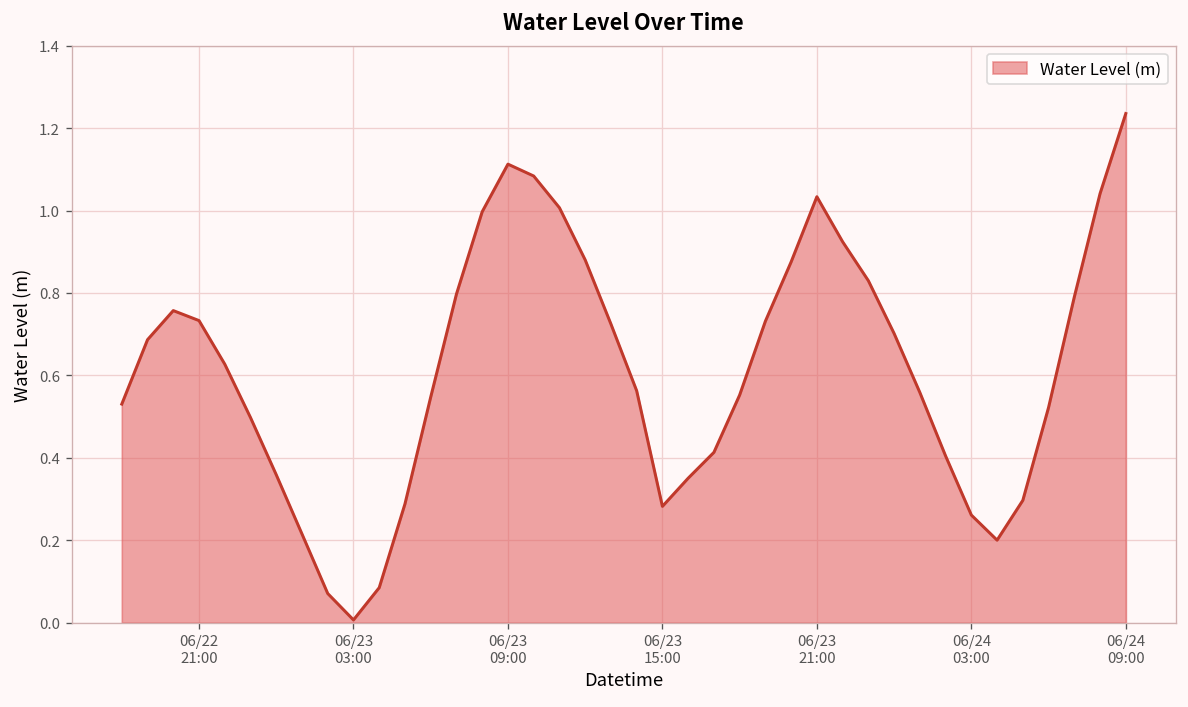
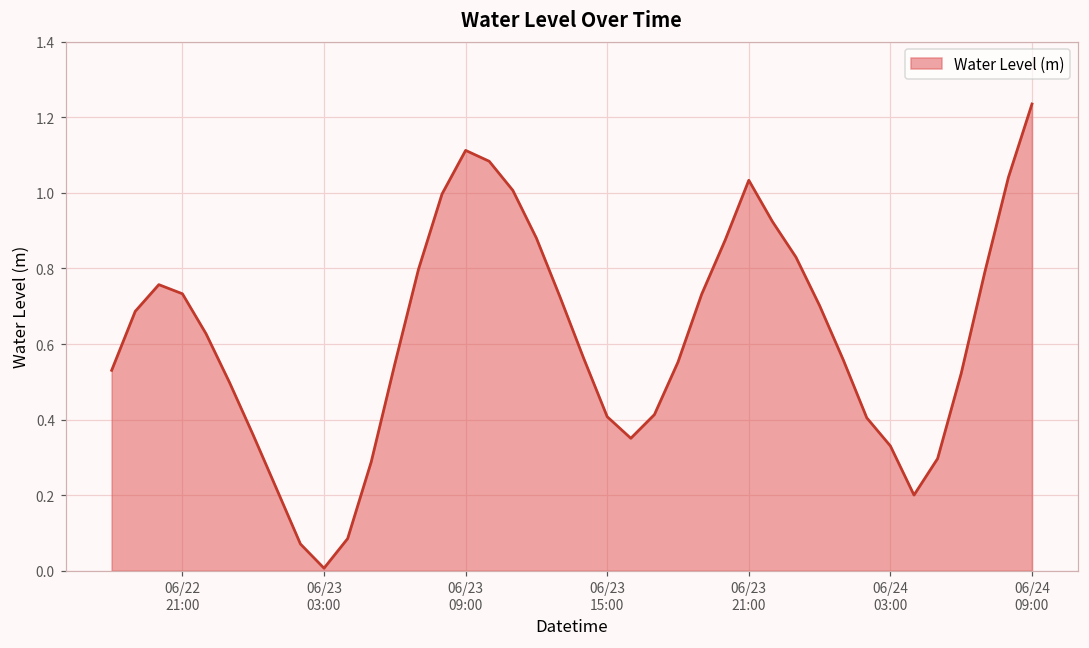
  {
    "06/22 21:00": 0.73,
    "06/23 03:00": 0.01,
    "06/23 09:00": 1.11,
-   "06/23 15:00": 0.28,
+   "06/23 15:00": 0.41,
    "06/23 21:00": 1.03,
-   "06/24 03:00": 0.26,
+   "06/24 03:00": 0.33,
    "06/24 09:00": 1.24
  }
